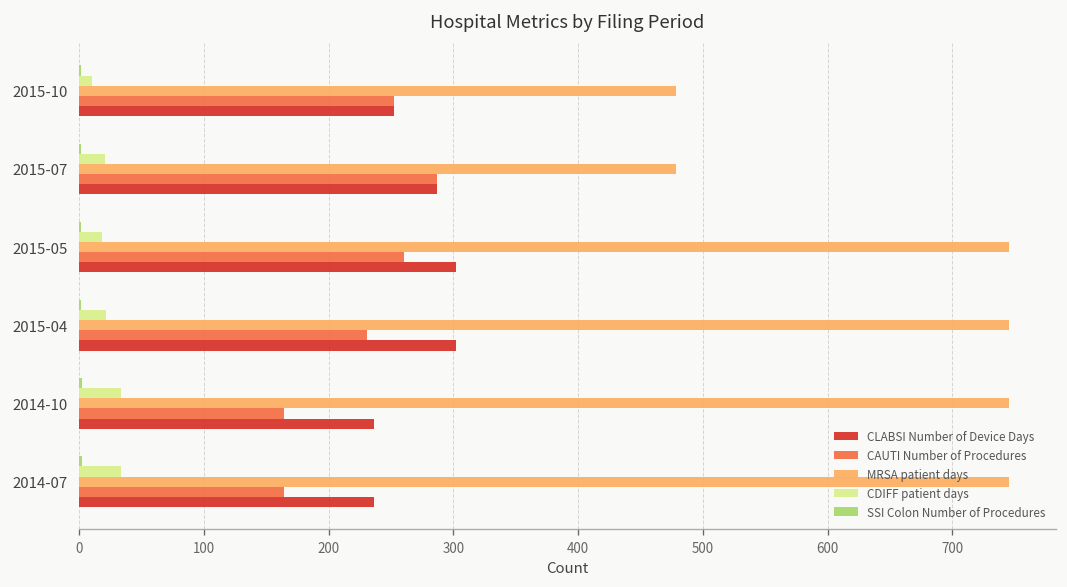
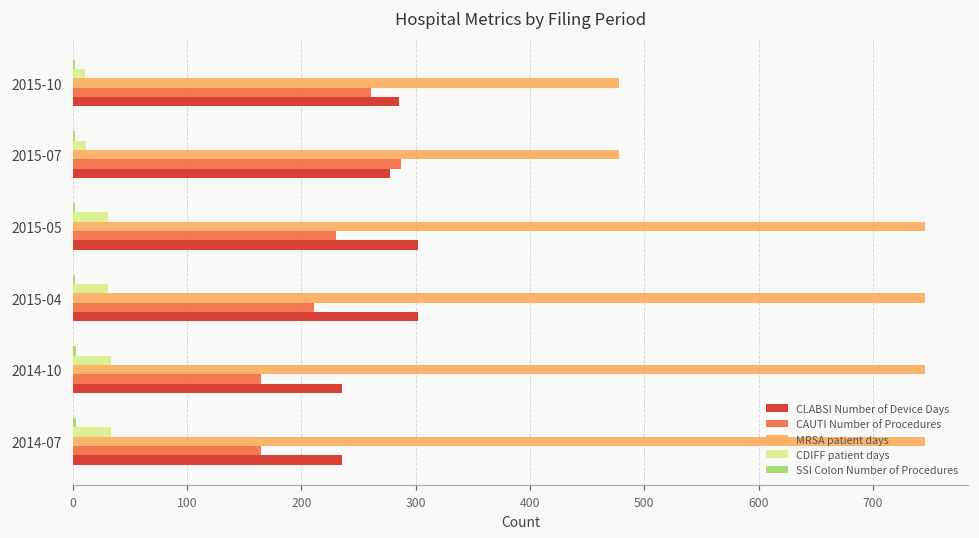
  {
    "CLABSI Number of Device Days": {
-     "2015-10": 252,
-     "2015-07": 287,
+     "2015-10": 286,
+     "2015-07": 277,
      "2015-05": 302,
      "2015-04": 302,
      "2014-10": 236,
      "2014-07": 236
    },
    "CAUTI Number of Procedures": {
-     "2015-10": 252,
+     "2015-10": 261,
      "2015-07": 287,
-     "2015-05": 261,
-     "2015-04": 231,
+     "2015-05": 231,
+     "2015-04": 211,
      "2014-10": 165,
      "2014-07": 165
    },
    "MRSA patient days": {
      "2015-10": 478,
      "2015-07": 478,
      "2015-05": 746,
      "2015-04": 746,
      "2014-10": 746,
      "2014-07": 746
    },
    "CDIFF patient days": {
      "2015-10": 11,
-     "2015-07": 20,
-     "2015-05": 18,
-     "2015-04": 21,
+     "2015-07": 12,
+     "2015-05": 30,
+     "2015-04": 30,
      "2014-10": 33,
      "2014-07": 33
    },
    "SSI Colon Number of Procedures": {
      "2014-10": 2,
      "2014-07": 2
    }
  }
